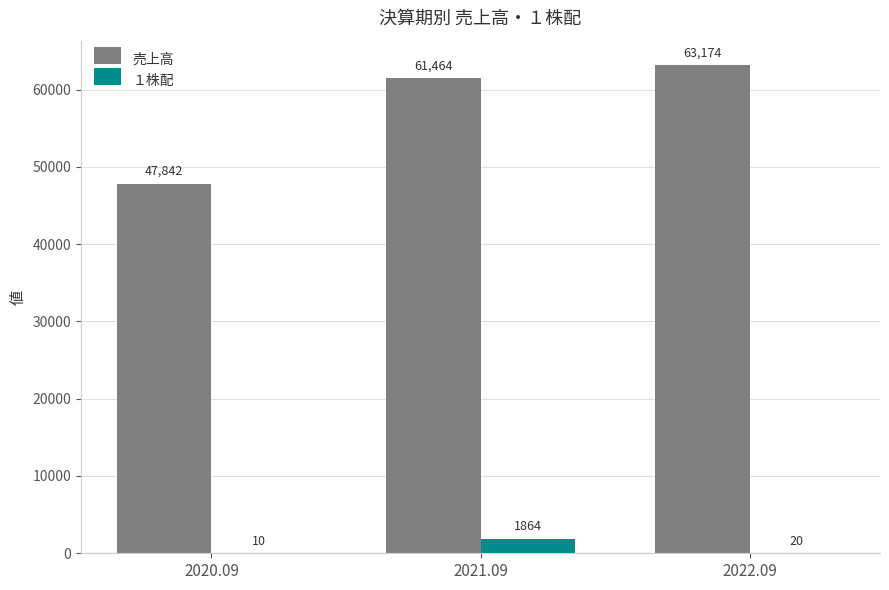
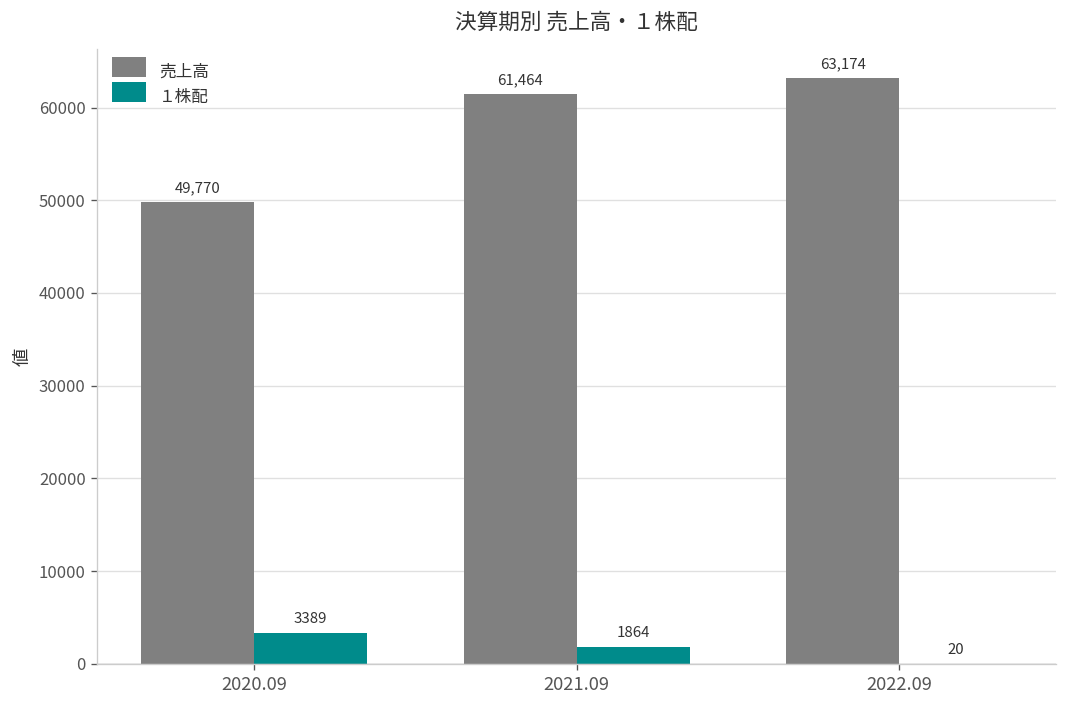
  {
    "売上高": {
-     "2020.09": "47,842",
+     "2020.09": "49,770",
      "2021.09": "61,464",
      "2022.09": "63,174"
    },
    "１株配": {
-     "2020.09": "10",
+     "2020.09": "3389",
      "2021.09": "1864",
      "2022.09": "20"
    }
  }
